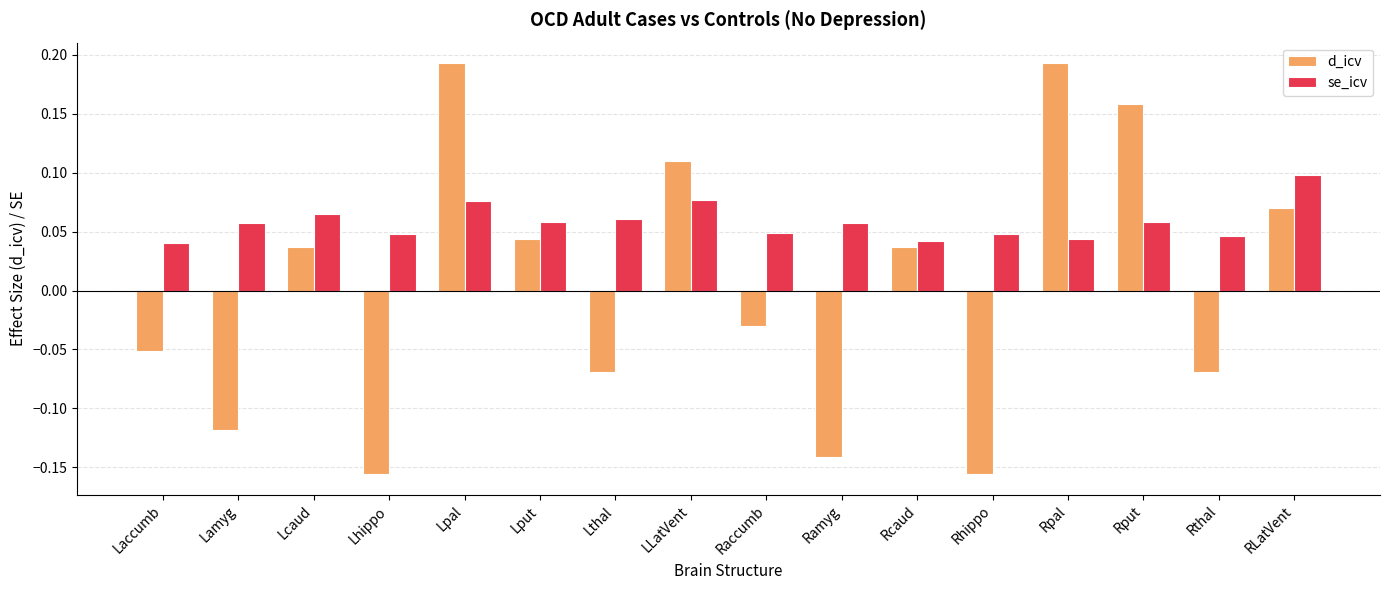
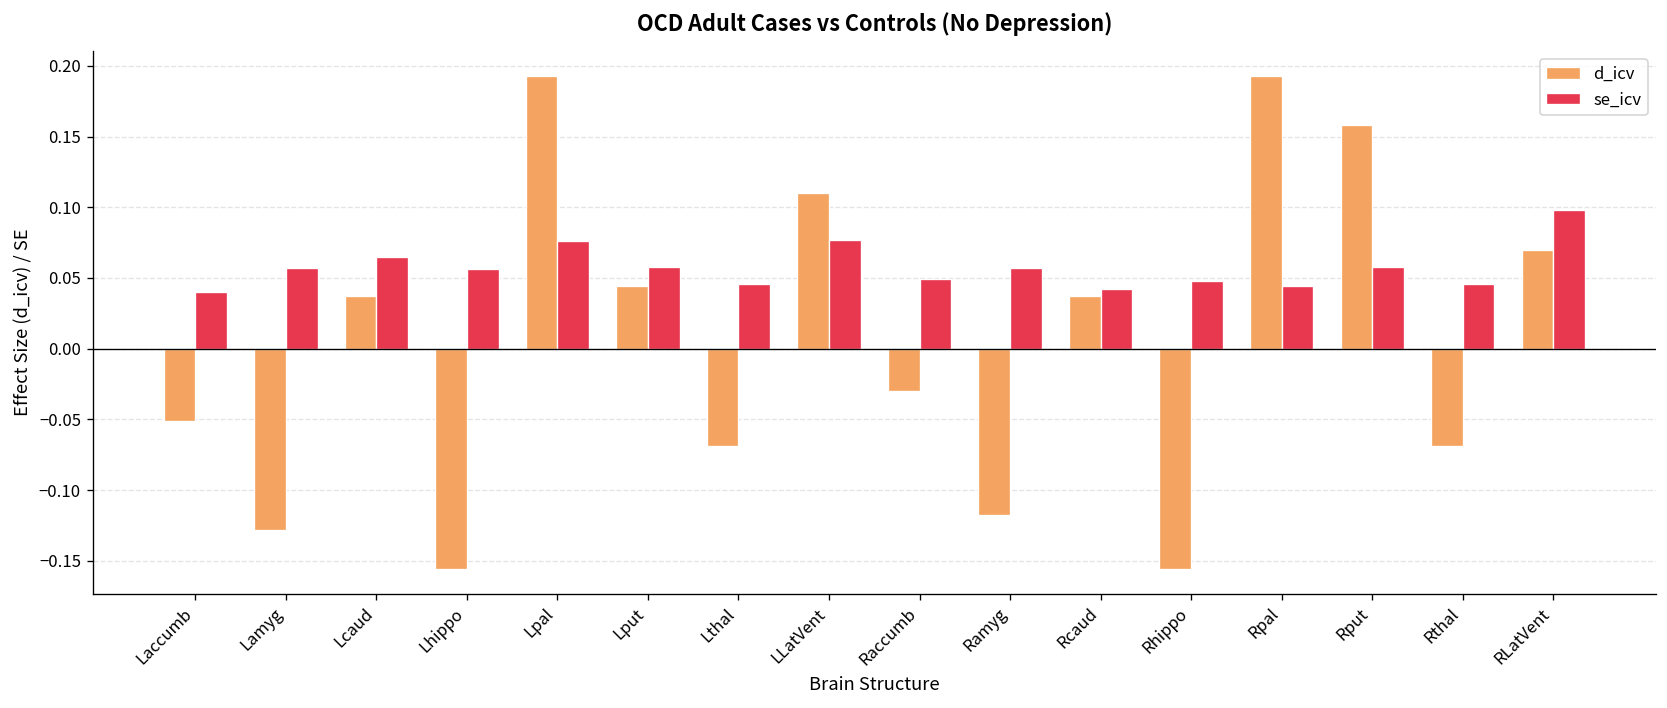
  {
    "d_icv": {
      "Laccumb": -0.051,
-     "Lamyg": -0.118,
+     "Lamyg": -0.128,
      "Lcaud": 0.037,
      "Lhippo": -0.156,
      "Lpal": 0.193,
      "Lput": 0.044,
      "Lthal": -0.069,
      "LLatVent": 0.110,
      "Raccumb": -0.030,
-     "Ramyg": -0.141,
+     "Ramyg": -0.118,
      "Rcaud": 0.037,
      "Rhippo": -0.156,
      "Rpal": 0.193,
      "Rput": 0.158,
      "Rthal": -0.069,
      "RLatVent": 0.070
    },
    "se_icv": {
      "Laccumb": 0.040,
      "Lamyg": 0.057,
      "Lcaud": 0.065,
-     "Lhippo": 0.048,
+     "Lhippo": 0.056,
      "Lpal": 0.076,
      "Lput": 0.058,
-     "Lthal": 0.061,
+     "Lthal": 0.046,
      "LLatVent": 0.077,
      "Raccumb": 0.049,
      "Ramyg": 0.057,
      "Rcaud": 0.042,
      "Rhippo": 0.048,
      "Rpal": 0.044,
      "Rput": 0.058,
      "Rthal": 0.046,
      "RLatVent": 0.098
    }
  }
